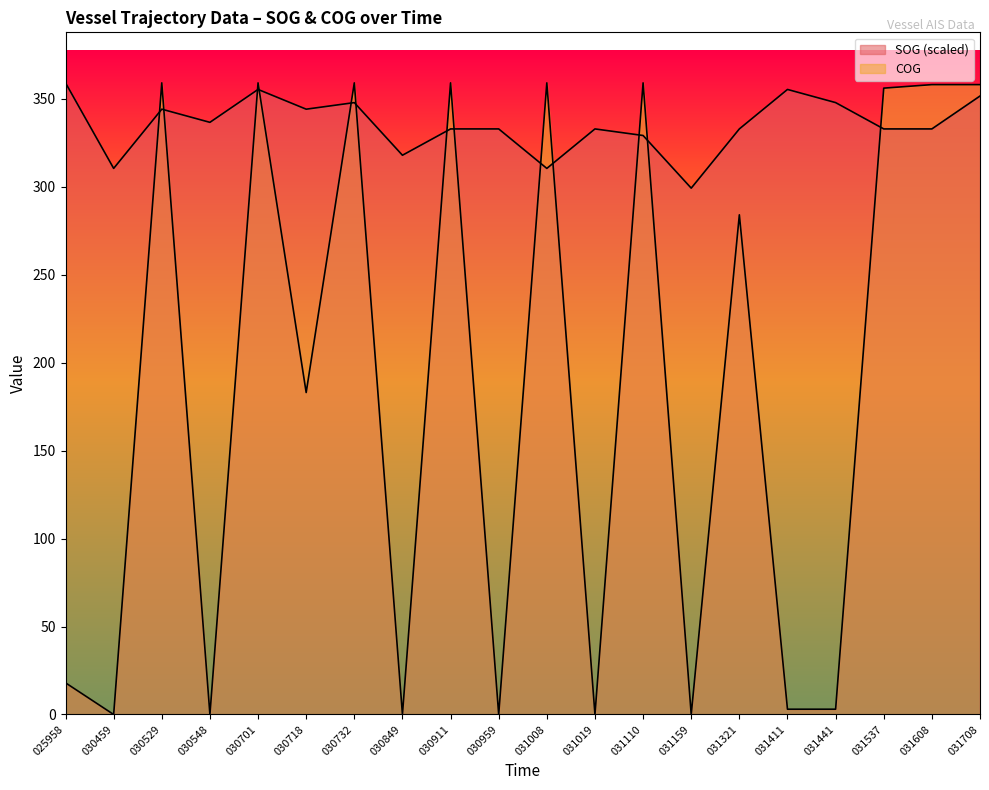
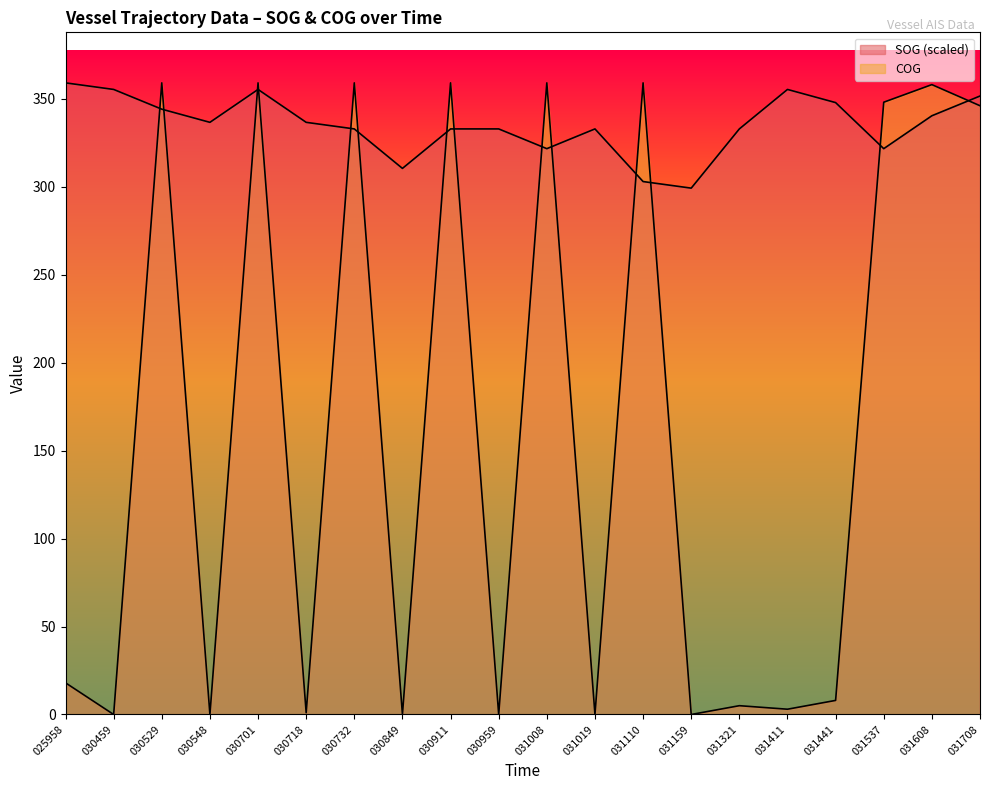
  {
    "SOG (scaled)": {
      "025958": 359,
-     "030459": 310,
+     "030459": 355,
      "030529": 344,
      "030548": 337,
      "030701": 355,
-     "030718": 344,
-     "030732": 348,
-     "030849": 318,
+     "030718": 337,
+     "030732": 333,
+     "030849": 310,
      "030911": 333,
      "030959": 333,
-     "031008": 310,
+     "031008": 322,
      "031019": 333,
-     "031110": 329,
+     "031110": 303,
      "031159": 299,
      "031321": 333,
      "031411": 355,
      "031441": 348,
-     "031537": 333,
-     "031608": 333,
+     "031537": 322,
+     "031608": 340,
      "031708": 352
    },
    "COG": {
      "025958": 18,
      "030459": 0,
      "030529": 359,
      "030548": 0,
      "030701": 359,
-     "030718": 183,
+     "030718": 1,
      "030732": 359,
      "030849": 0,
      "030911": 359,
      "030959": 0,
      "031008": 359,
      "031019": 0,
      "031110": 359,
      "031159": 0,
-     "031321": 284,
+     "031321": 5,
      "031411": 3,
-     "031441": 3,
-     "031537": 356,
+     "031441": 8,
+     "031537": 348,
      "031608": 358,
-     "031708": 358
+     "031708": 346
    }
  }
